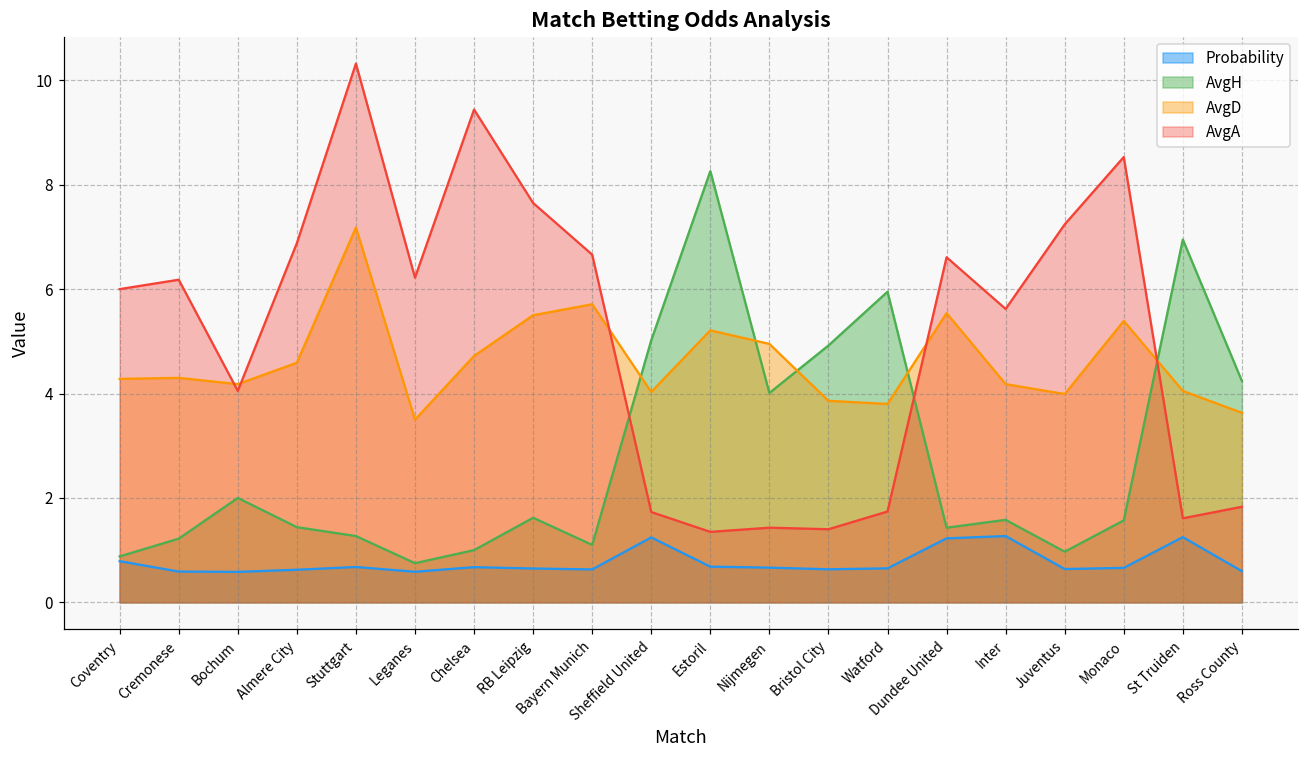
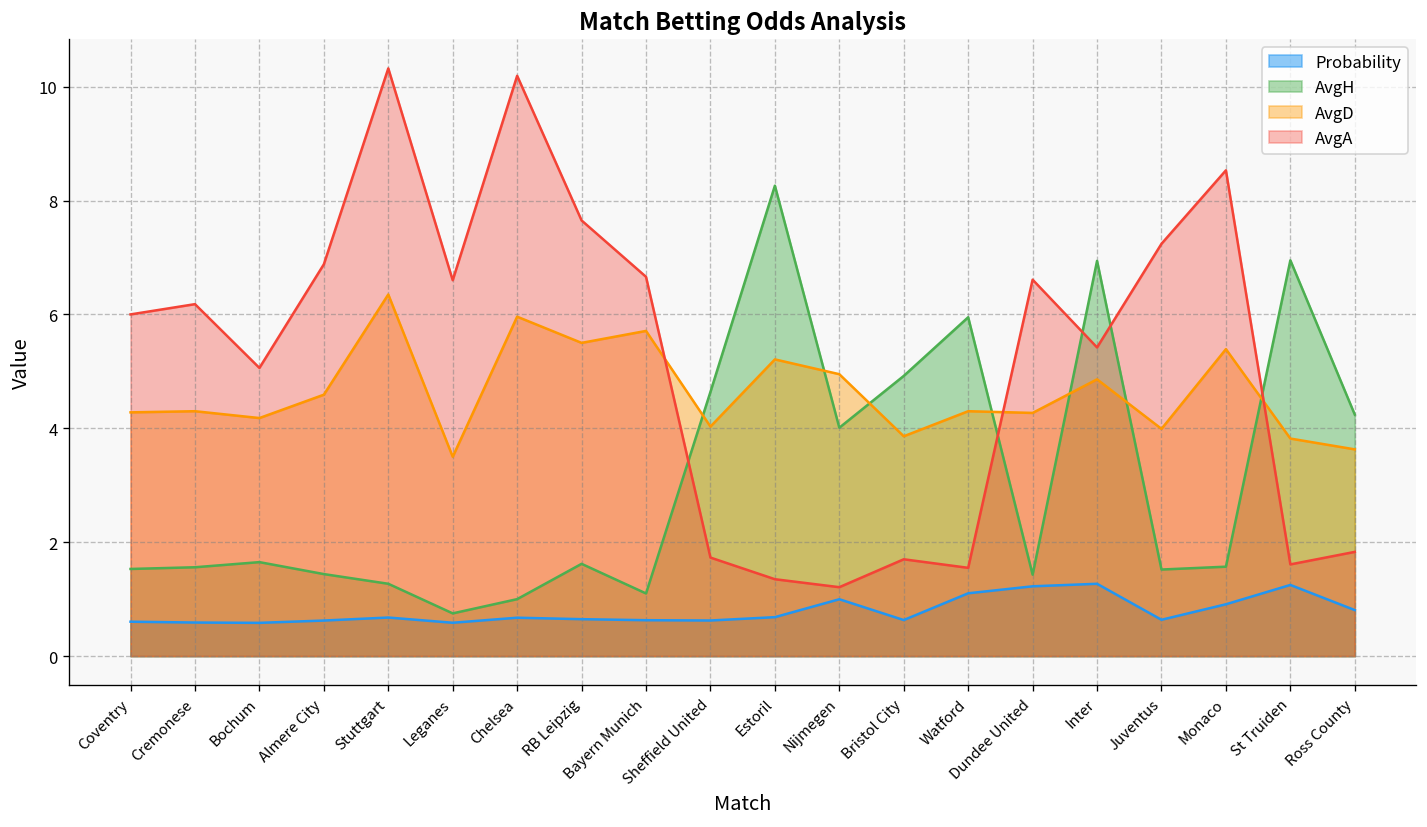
  {
    "Probability": {
-     "Coventry": 0.8,
+     "Coventry": 0.6,
      "Cremonese": 0.6,
      "Bochum": 0.6,
      "Almere City": 0.6,
      "Stuttgart": 0.7,
      "Leganes": 0.6,
      "Chelsea": 0.7,
      "RB Leipzig": 0.6,
      "Bayern Munich": 0.6,
-     "Sheffield United": 1.2,
+     "Sheffield United": 0.6,
      "Estoril": 0.7,
-     "Nijmegen": 0.7,
+     "Nijmegen": 1.0,
      "Bristol City": 0.6,
-     "Watford": 0.7,
+     "Watford": 1.1,
      "Dundee United": 1.2,
      "Inter": 1.3,
      "Juventus": 0.6,
-     "Monaco": 0.7,
+     "Monaco": 0.9,
      "St Truiden": 1.2,
-     "Ross County": 0.6
+     "Ross County": 0.8
    },
    "AvgH": {
-     "Coventry": 0.9,
-     "Cremonese": 1.2,
-     "Bochum": 2.0,
+     "Coventry": 1.5,
+     "Cremonese": 1.6,
+     "Bochum": 1.7,
      "Almere City": 1.4,
      "Stuttgart": 1.3,
      "Leganes": 0.8,
      "Chelsea": 1.0,
      "RB Leipzig": 1.6,
      "Bayern Munich": 1.1,
-     "Sheffield United": 5.0,
+     "Sheffield United": 4.6,
      "Estoril": 8.3,
      "Nijmegen": 4.0,
      "Bristol City": 4.9,
      "Watford": 6.0,
      "Dundee United": 1.4,
-     "Inter": 1.6,
-     "Juventus": 1.0,
+     "Inter": 6.9,
+     "Juventus": 1.5,
      "Monaco": 1.6,
      "St Truiden": 7.0,
      "Ross County": 4.2
    },
    "AvgD": {
      "Coventry": 4.3,
      "Cremonese": 4.3,
      "Bochum": 4.2,
      "Almere City": 4.6,
-     "Stuttgart": 7.2,
+     "Stuttgart": 6.4,
      "Leganes": 3.5,
-     "Chelsea": 4.7,
+     "Chelsea": 6.0,
      "RB Leipzig": 5.5,
      "Bayern Munich": 5.7,
      "Sheffield United": 4.0,
      "Estoril": 5.2,
      "Nijmegen": 5.0,
      "Bristol City": 3.9,
-     "Watford": 3.8,
-     "Dundee United": 5.5,
-     "Inter": 4.2,
+     "Watford": 4.3,
+     "Dundee United": 4.3,
+     "Inter": 4.9,
      "Juventus": 4.0,
      "Monaco": 5.4,
-     "St Truiden": 4.1,
+     "St Truiden": 3.8,
      "Ross County": 3.6
    },
    "AvgA": {
      "Coventry": 6.0,
      "Cremonese": 6.2,
-     "Bochum": 4.1,
+     "Bochum": 5.1,
      "Almere City": 6.9,
      "Stuttgart": 10.3,
-     "Leganes": 6.2,
-     "Chelsea": 9.4,
+     "Leganes": 6.6,
+     "Chelsea": 10.2,
      "RB Leipzig": 7.7,
      "Bayern Munich": 6.7,
      "Sheffield United": 1.7,
      "Estoril": 1.4,
-     "Nijmegen": 1.4,
-     "Bristol City": 1.4,
-     "Watford": 1.7,
+     "Nijmegen": 1.2,
+     "Bristol City": 1.7,
+     "Watford": 1.6,
      "Dundee United": 6.6,
-     "Inter": 5.6,
+     "Inter": 5.4,
      "Juventus": 7.2,
      "Monaco": 8.5,
      "St Truiden": 1.6,
      "Ross County": 1.8
    }
  }
